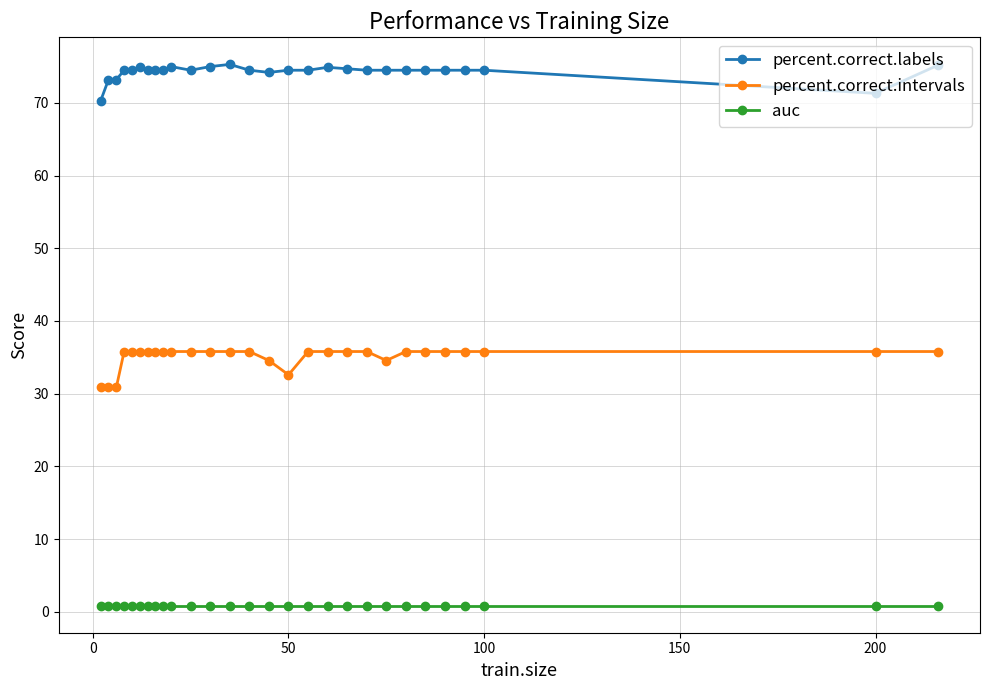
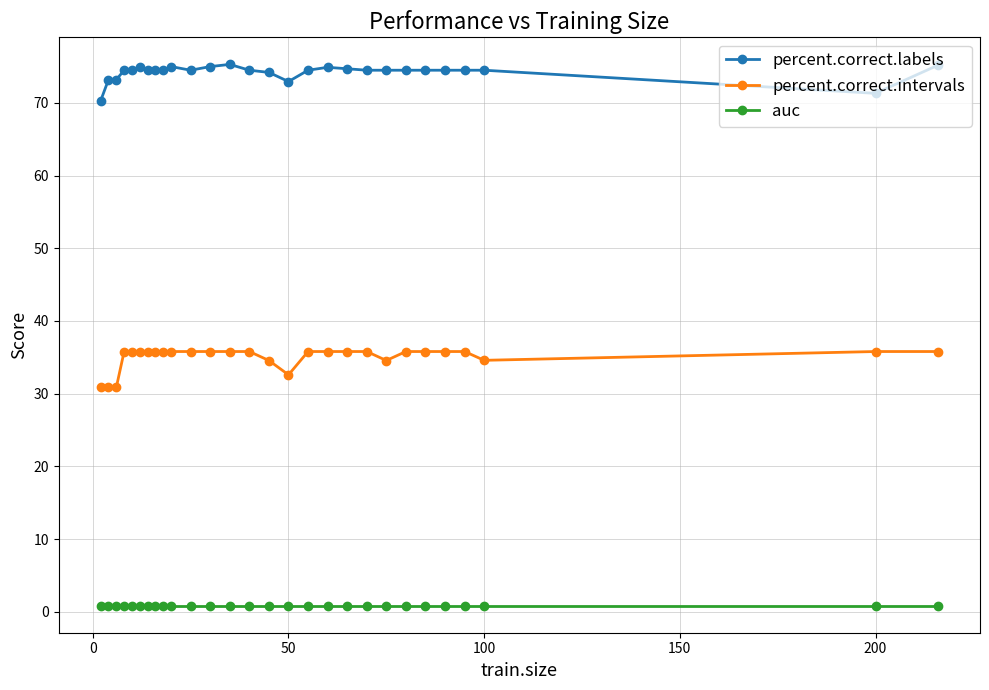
  {
    "percent.correct.labels": {
-     "50": 74,
+     "50": 73,
      "100": 74
    },
    "percent.correct.intervals": {
      "50": 33,
-     "100": 36,
+     "100": 35,
      "200": 36
    },
    "auc": {
      "50": 1,
      "100": 1,
      "200": 1
    }
  }
